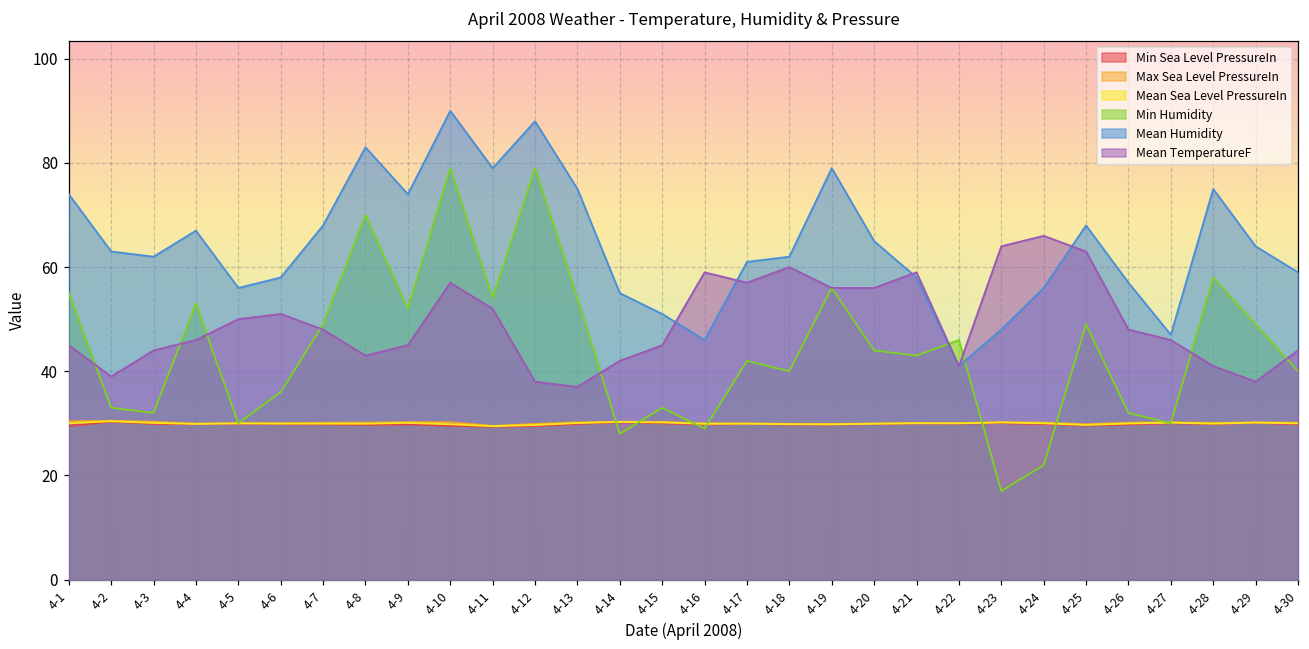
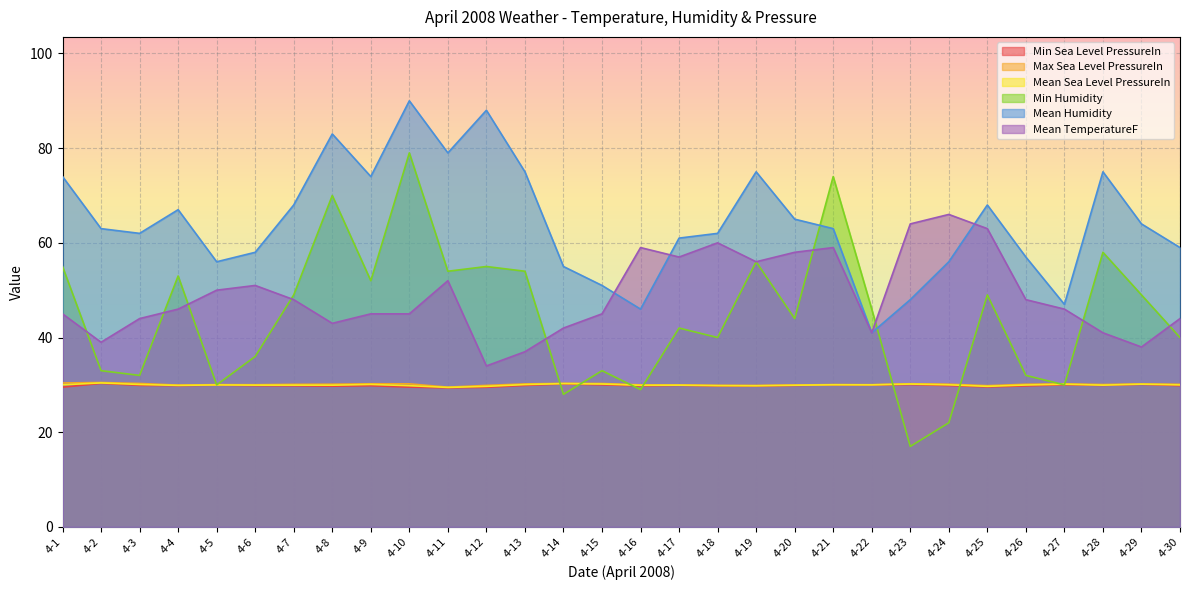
  {
    "Min Humidity": {
      "4-1": 55,
      "4-2": 33,
      "4-3": 32,
      "4-4": 53,
      "4-6": 36,
      "4-7": 49,
      "4-8": 70,
      "4-9": 52,
      "4-10": 79,
      "4-11": 54,
-     "4-12": 79,
+     "4-12": 55,
      "4-13": 54,
      "4-14": 28,
      "4-15": 33,
      "4-16": 29,
      "4-17": 42,
      "4-18": 40,
      "4-20": 44,
-     "4-21": 43,
+     "4-21": 74,
      "4-22": 46,
      "4-23": 17,
      "4-24": 22,
      "4-25": 49,
      "4-26": 32,
      "4-28": 58,
      "4-29": 49,
      "4-30": 40
    },
    "Mean Humidity": {
      "4-1": 74,
      "4-2": 63,
      "4-3": 62,
      "4-4": 67,
      "4-5": 56,
      "4-6": 58,
      "4-7": 68,
      "4-8": 83,
      "4-9": 74,
      "4-10": 90,
      "4-11": 79,
      "4-12": 88,
      "4-13": 75,
      "4-14": 55,
      "4-15": 51,
      "4-16": 46,
      "4-17": 61,
      "4-18": 62,
-     "4-19": 79,
+     "4-19": 75,
      "4-20": 65,
-     "4-21": 58,
+     "4-21": 63,
      "4-23": 48,
      "4-24": 56,
      "4-25": 68,
      "4-26": 57,
      "4-27": 47,
      "4-28": 75,
      "4-29": 64,
      "4-30": 59
    },
    "Mean TemperatureF": {
      "4-1": 45,
      "4-2": 39,
      "4-3": 44,
      "4-4": 46,
      "4-5": 50,
      "4-6": 51,
      "4-7": 48,
      "4-8": 43,
      "4-9": 45,
-     "4-10": 57,
+     "4-10": 45,
      "4-11": 52,
-     "4-12": 38,
+     "4-12": 34,
      "4-13": 37,
      "4-14": 42,
      "4-15": 45,
      "4-16": 59,
      "4-17": 57,
      "4-18": 60,
-     "4-20": 56,
+     "4-20": 58,
      "4-21": 59,
      "4-23": 64,
      "4-24": 66,
      "4-25": 63,
      "4-26": 48,
      "4-27": 46,
      "4-28": 41,
      "4-29": 38,
      "4-30": 44
    }
  }
